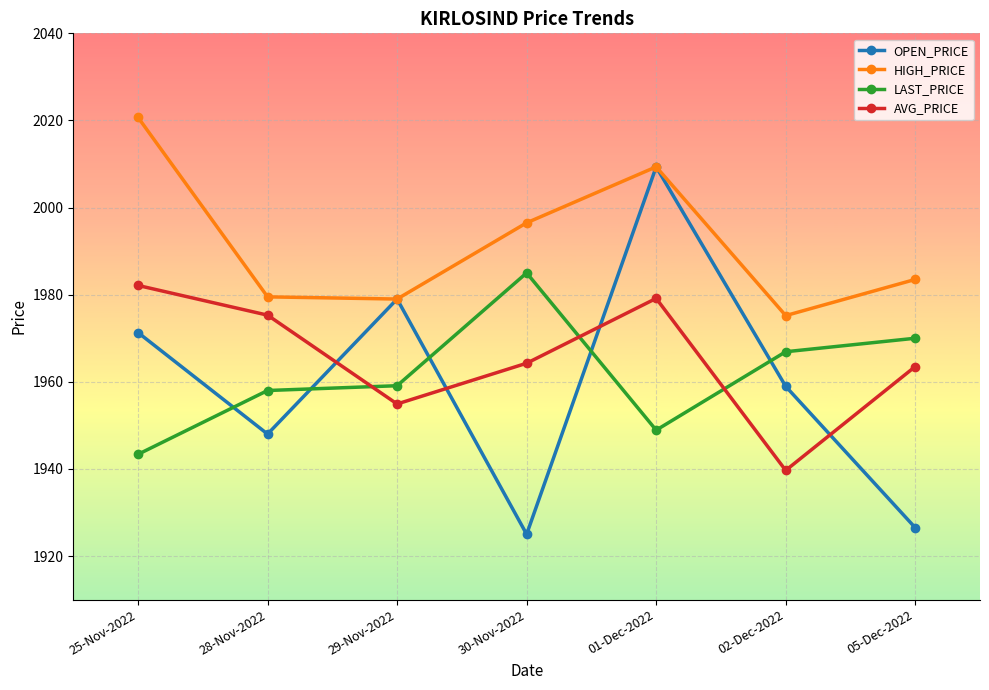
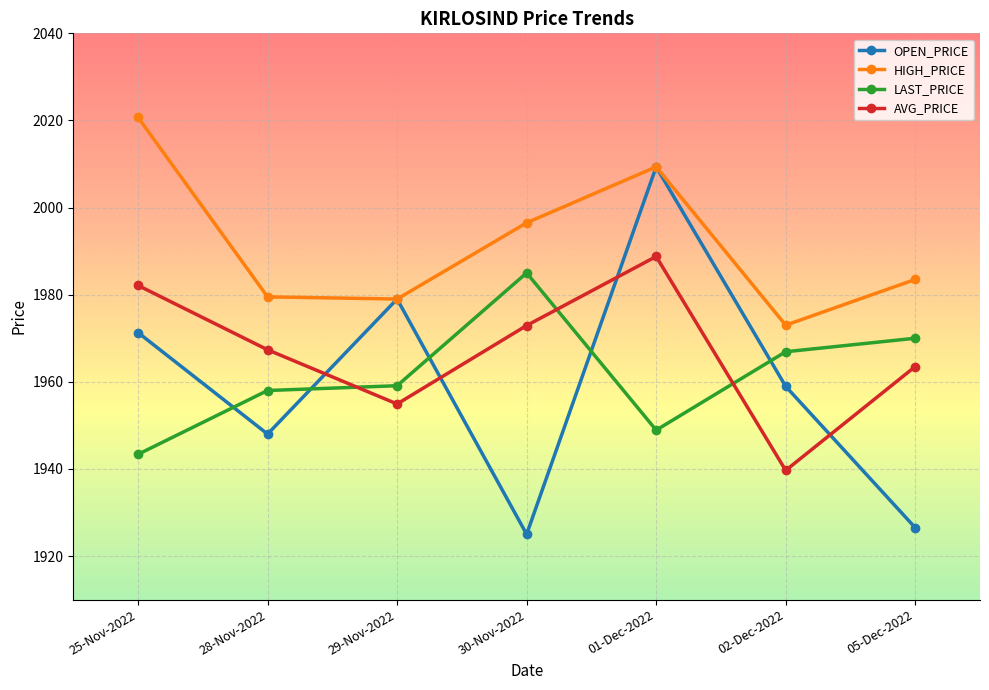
  {
    "OPEN_PRICE": {
      "25-Nov-2022": 1971,
      "28-Nov-2022": 1948,
      "30-Nov-2022": 1925,
      "02-Dec-2022": 1959,
      "05-Dec-2022": 1927
    },
    "HIGH_PRICE": {
      "25-Nov-2022": 2021,
      "28-Nov-2022": 1980,
      "30-Nov-2022": 1997,
-     "02-Dec-2022": 1975,
+     "02-Dec-2022": 1973,
      "05-Dec-2022": 1984
    },
    "LAST_PRICE": {
      "25-Nov-2022": 1943,
      "28-Nov-2022": 1958,
      "29-Nov-2022": 1959,
      "30-Nov-2022": 1985,
      "01-Dec-2022": 1949,
      "02-Dec-2022": 1967,
      "05-Dec-2022": 1970
    },
    "AVG_PRICE": {
      "25-Nov-2022": 1982,
-     "28-Nov-2022": 1975,
+     "28-Nov-2022": 1967,
      "29-Nov-2022": 1955,
-     "30-Nov-2022": 1964,
-     "01-Dec-2022": 1979,
+     "30-Nov-2022": 1973,
+     "01-Dec-2022": 1989,
      "02-Dec-2022": 1940,
      "05-Dec-2022": 1964
    }
  }
